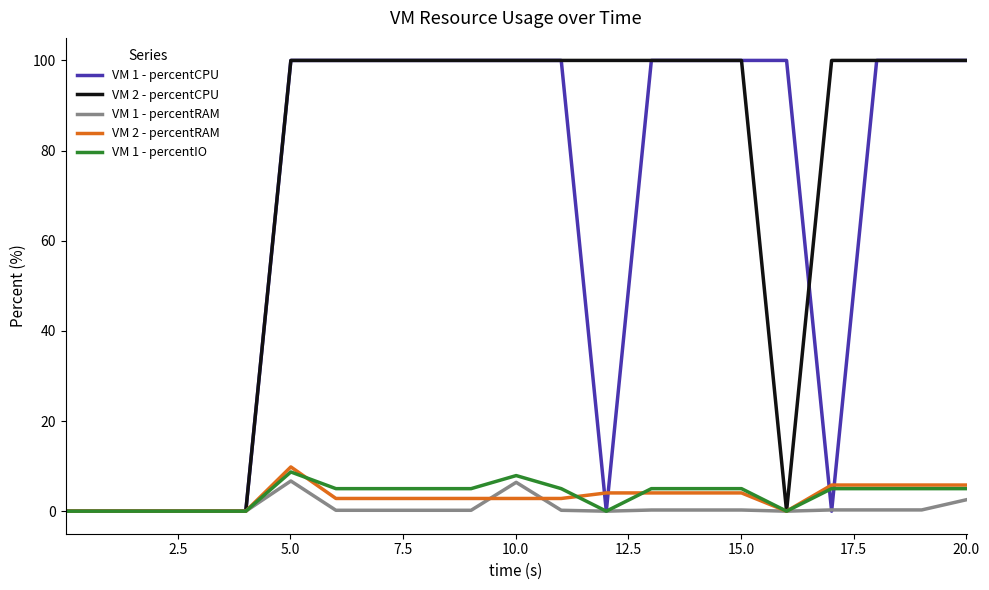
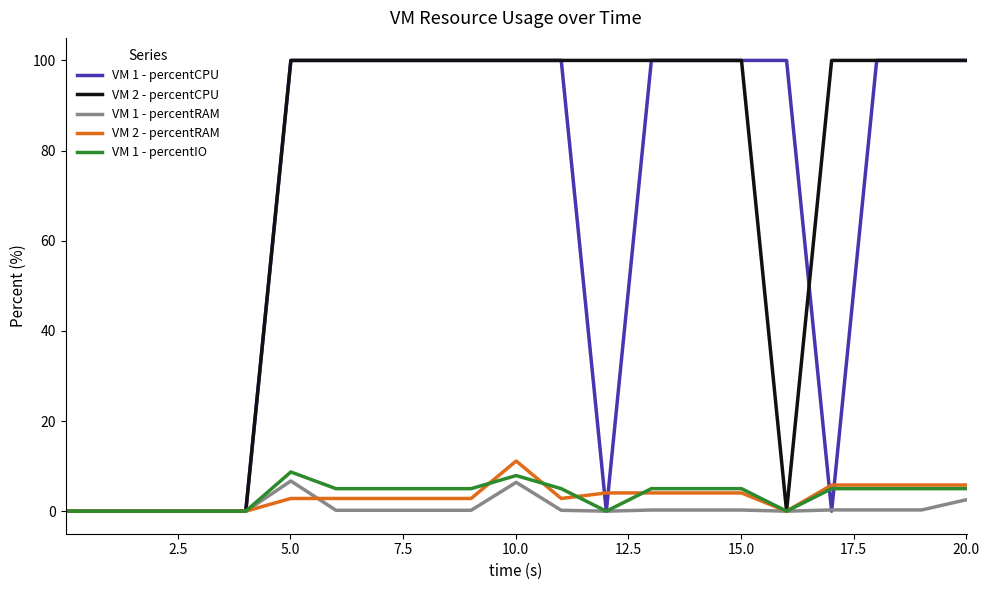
  {
    "VM 1 - percentRAM": {
      "5.0": 7,
      "10.0": 6,
      "15.0": 0,
      "20.0": 3
    },
    "VM 2 - percentRAM": {
-     "5.0": 10,
-     "10.0": 3,
+     "5.0": 3,
+     "10.0": 11,
      "15.0": 4,
      "20.0": 6
    },
    "VM 1 - percentIO": {
      "5.0": 9,
      "10.0": 8,
      "15.0": 5,
      "20.0": 5
    }
  }
